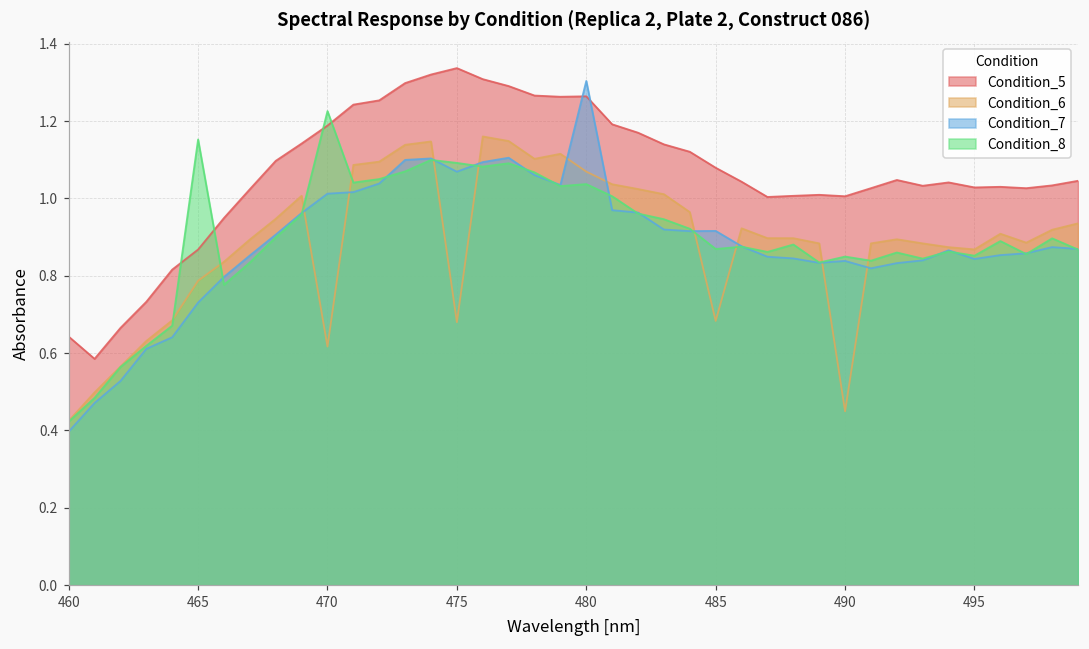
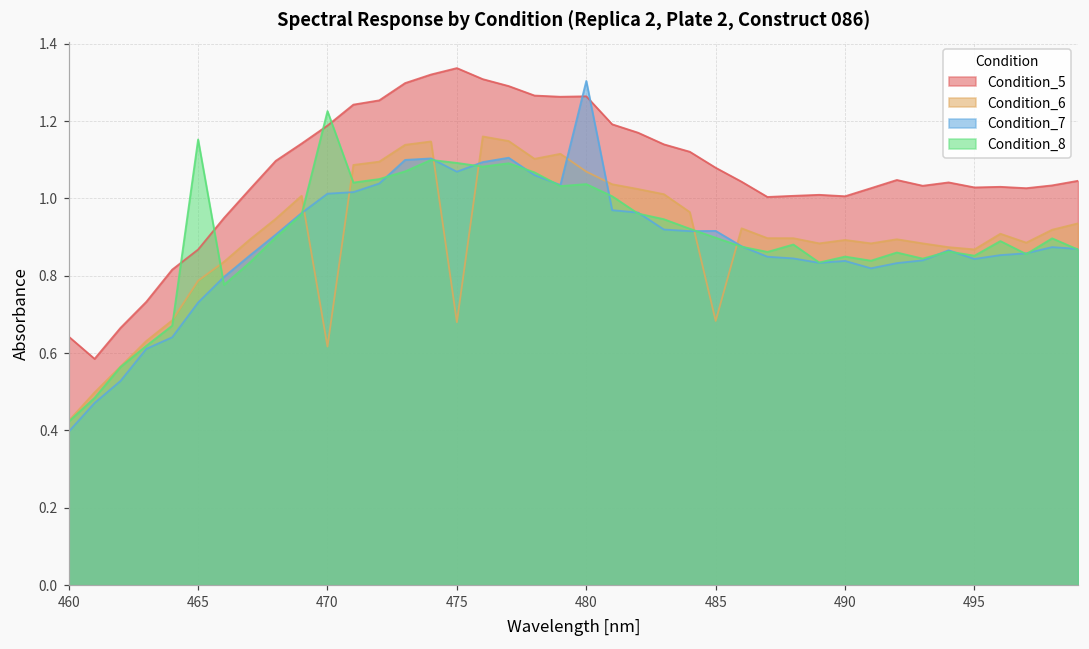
  {
    "Condition_5": {
      "460": 0.64,
      "465": 0.87,
      "470": 1.19,
      "475": 1.34,
      "480": 1.26,
      "485": 1.08,
      "490": 1.01,
      "495": 1.03
    },
    "Condition_6": {
      "465": 0.79,
      "470": 0.62,
      "475": 0.68,
      "480": 1.07,
      "485": 0.68,
-     "490": 0.45,
+     "490": 0.89,
      "495": 0.87
    },
    "Condition_7": {
      "460": 0.40,
      "465": 0.73,
      "470": 1.01,
      "475": 1.07,
      "480": 1.30,
      "485": 0.92,
      "490": 0.84,
      "495": 0.84
    },
    "Condition_8": {
      "465": 1.15,
      "470": 1.23,
      "475": 1.09,
      "480": 1.04,
-     "485": 0.87,
+     "485": 0.90,
      "490": 0.85,
      "495": 0.85
    }
  }
